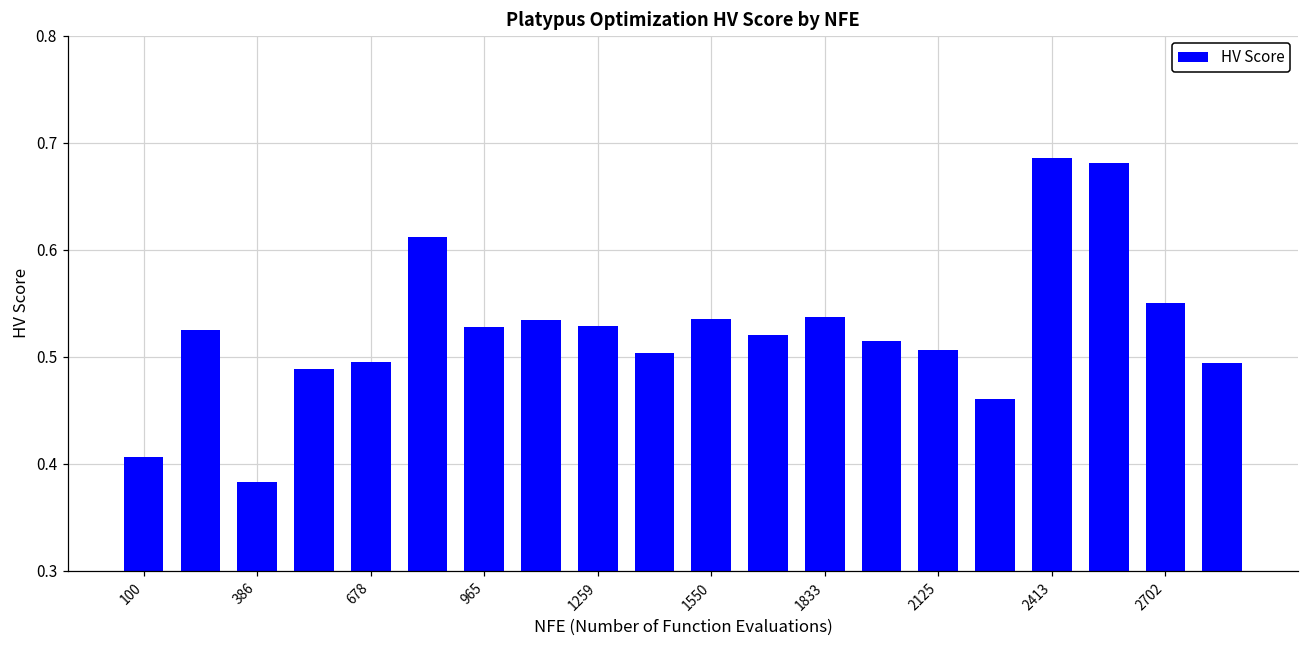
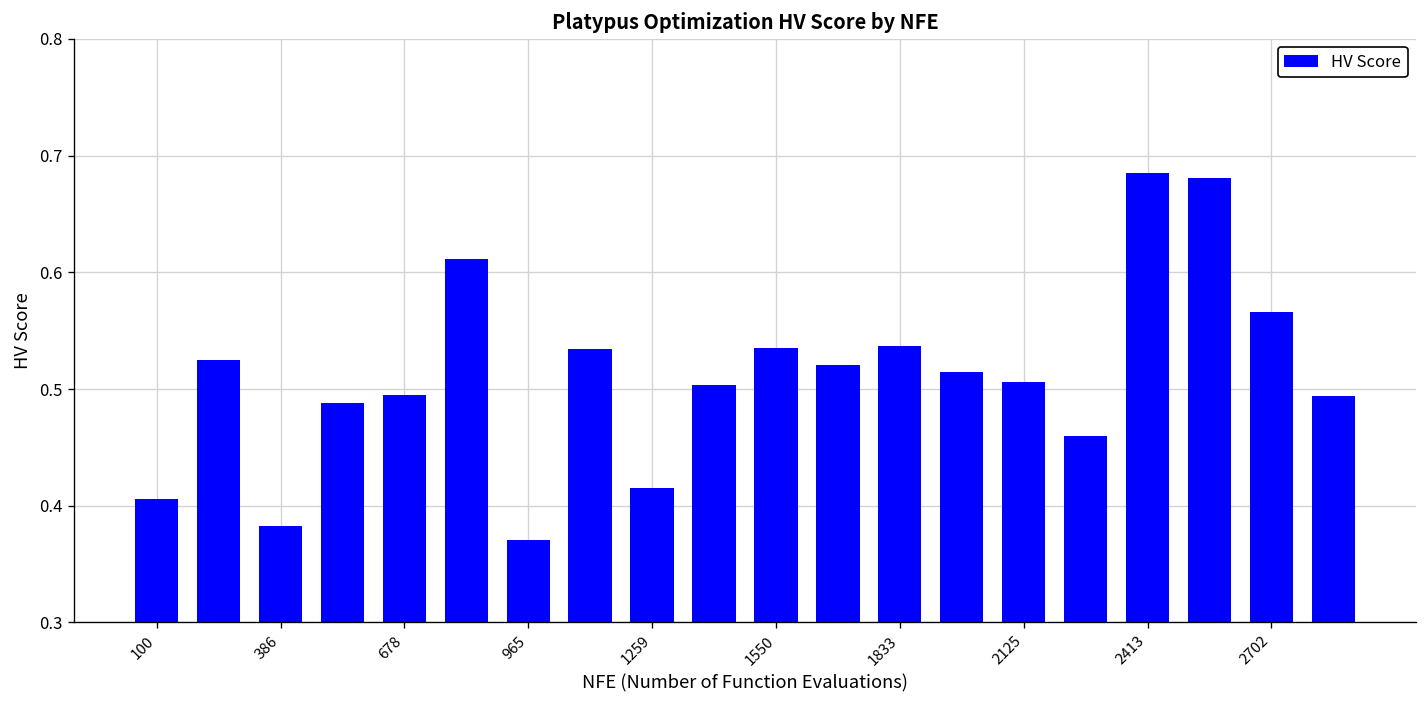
  {
    "100": 0.41,
    "386": 0.38,
    "678": 0.49,
-   "965": 0.53,
-   "1259": 0.53,
+   "965": 0.37,
+   "1259": 0.41,
    "1550": 0.54,
    "1833": 0.54,
    "2125": 0.51,
    "2413": 0.69,
-   "2702": 0.55
+   "2702": 0.57
  }
